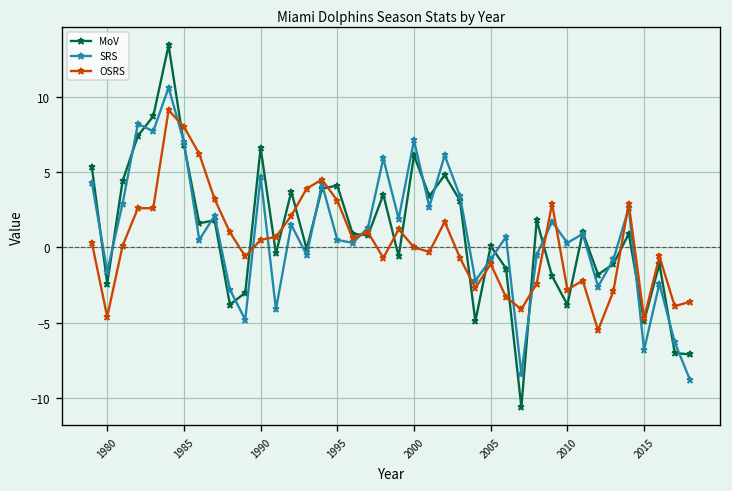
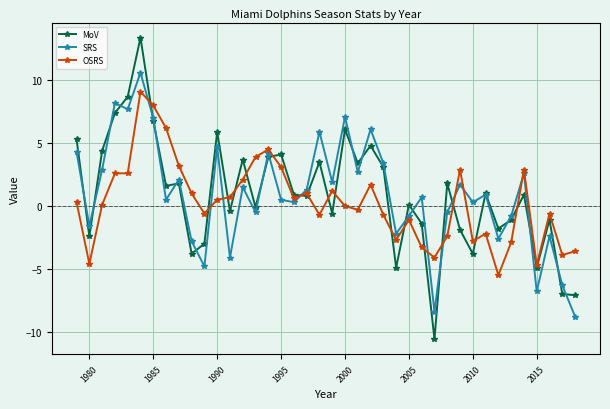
  {
    "MoV": {
      "1980": -2.4,
-     "1990": 6.6,
+     "1990": 5.9,
      "1995": 4.1,
      "2000": 6.1,
      "2005": 0.1,
      "2010": -3.8
    },
    "SRS": {
      "1980": -1.6,
      "1990": 4.7,
      "1995": 0.5,
      "2000": 7.1,
      "2005": -0.8,
      "2010": 0.3,
      "2015": -6.8
    },
    "OSRS": {
      "1980": -4.6,
      "1985": 8.0,
      "1990": 0.5,
      "1995": 3.1,
      "2000": 0.0,
      "2005": -1.1,
      "2010": -2.8
    }
  }
